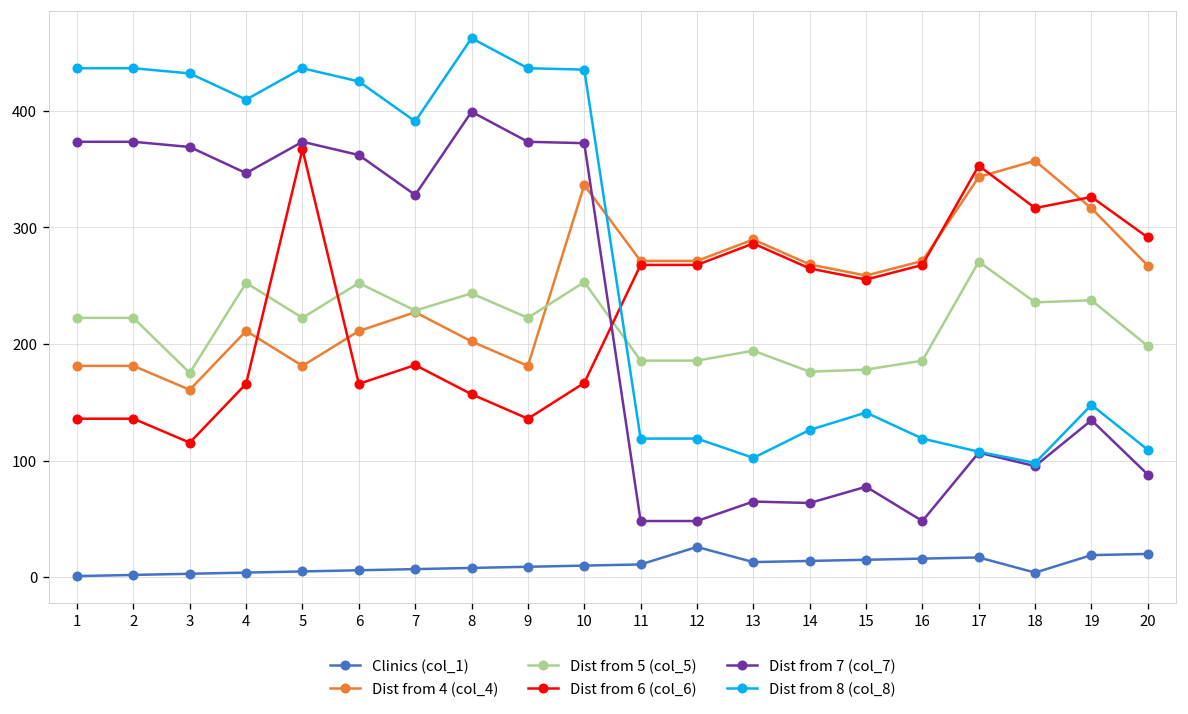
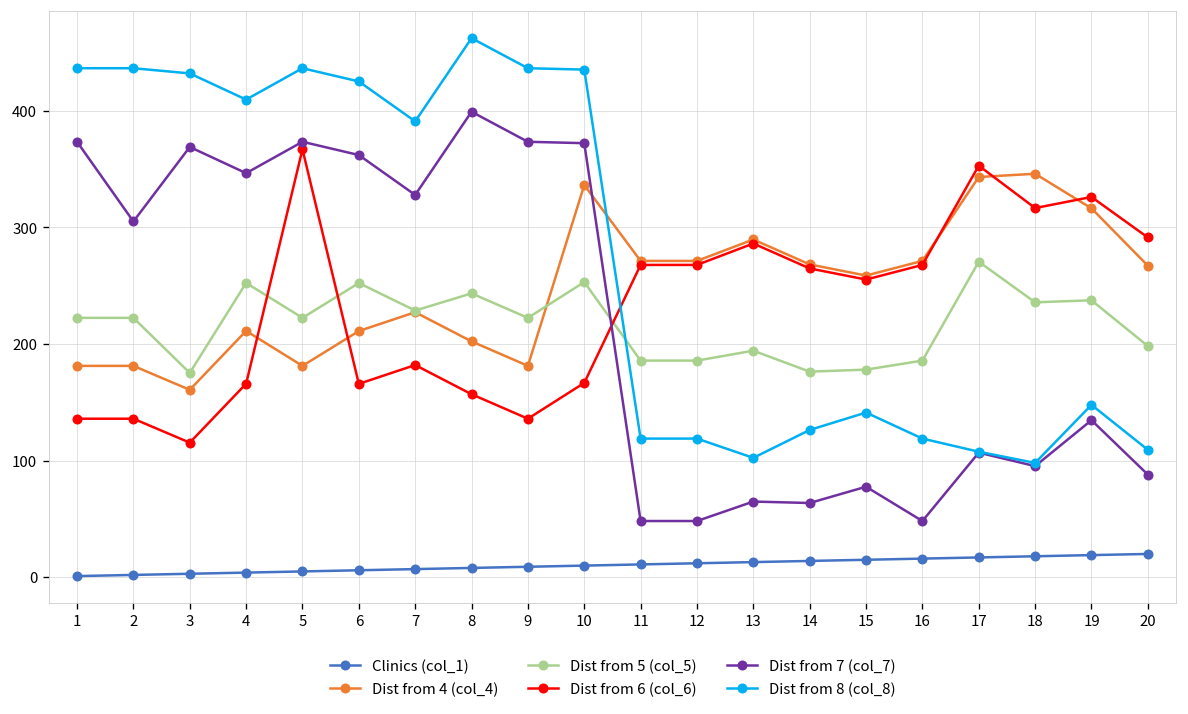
  {
    "Clinics (col_1)": {
      "1": 0,
      "2": 0,
      "3": 0,
      "4": 0,
      "5": 10,
      "6": 10,
      "7": 10,
      "8": 10,
      "9": 10,
      "10": 10,
      "11": 10,
-     "12": 30,
+     "12": 10,
      "13": 10,
      "14": 10,
      "15": 20,
      "16": 20,
      "17": 20,
-     "18": 0,
+     "18": 20,
      "19": 20,
      "20": 20
    },
    "Dist from 4 (col_4)": {
      "1": 180,
      "2": 180,
      "3": 160,
      "4": 210,
      "5": 180,
      "6": 210,
      "8": 200,
      "9": 180,
      "10": 340,
      "11": 270,
      "12": 270,
      "13": 290,
      "14": 270,
      "15": 260,
      "16": 270,
      "17": 340,
-     "18": 360,
+     "18": 350,
      "19": 320,
      "20": 270
    },
    "Dist from 5 (col_5)": {
      "1": 220,
      "2": 220,
      "3": 180,
      "4": 250,
      "5": 220,
      "6": 250,
      "8": 240,
      "9": 220,
      "10": 250,
      "11": 190,
      "12": 190,
      "13": 190,
      "14": 180,
      "15": 180,
      "16": 190,
      "17": 270,
      "18": 240,
      "19": 240,
      "20": 200
    },
    "Dist from 6 (col_6)": {
      "1": 140,
      "2": 140,
      "3": 120,
      "4": 170,
      "5": 370,
      "6": 170,
      "7": 180,
      "8": 160,
      "9": 140,
      "10": 170,
      "11": 270,
      "12": 270,
      "13": 290,
      "14": 260,
      "15": 260,
      "16": 270,
      "17": 350,
      "18": 320,
      "19": 330,
      "20": 290
    },
    "Dist from 7 (col_7)": {
      "1": 370,
-     "2": 370,
+     "2": 310,
      "3": 370,
      "4": 350,
      "5": 370,
      "6": 360,
      "7": 330,
      "8": 400,
      "9": 370,
      "10": 370,
      "11": 50,
      "12": 50,
      "13": 60,
      "14": 60,
      "15": 80,
      "16": 50,
      "18": 100,
      "19": 130,
      "20": 90
    },
    "Dist from 8 (col_8)": {
      "1": 440,
      "2": 440,
      "3": 430,
      "4": 410,
      "5": 440,
      "6": 430,
      "7": 390,
      "8": 460,
      "9": 440,
      "10": 440,
      "11": 120,
      "12": 120,
      "13": 100,
      "14": 130,
      "15": 140,
      "16": 120,
      "18": 100,
      "19": 150,
      "20": 110
    }
  }
